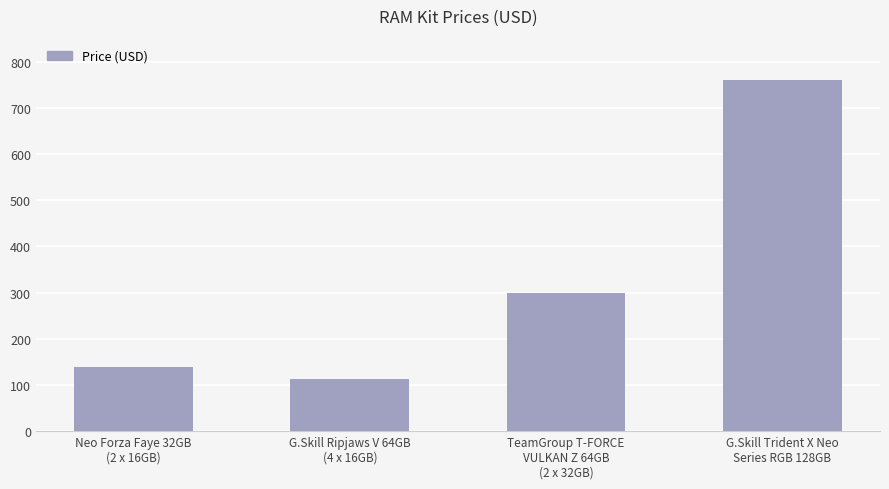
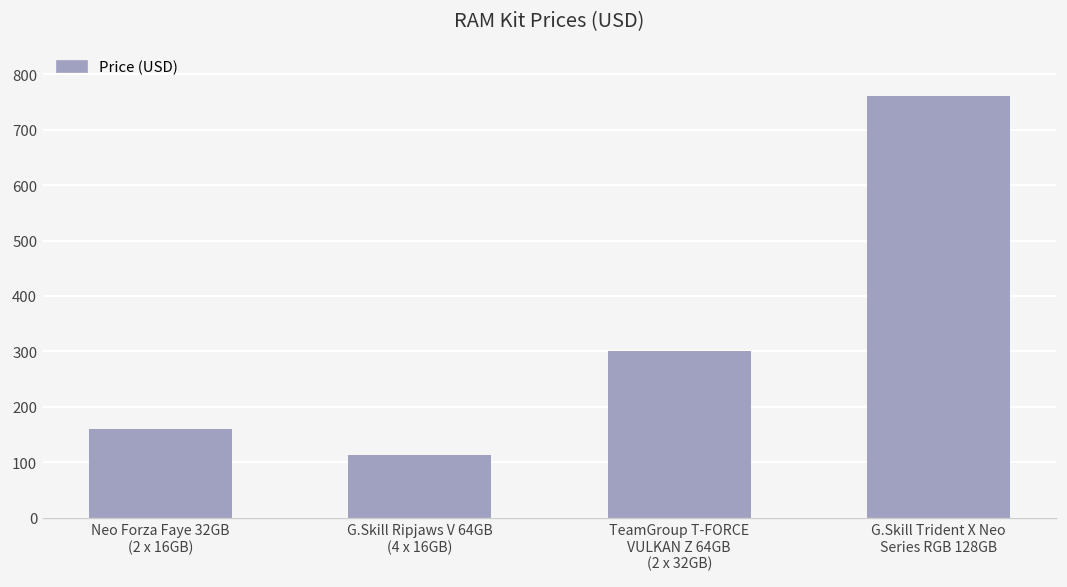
  {
-   "Neo Forza Faye 32GB (2 x 16GB)": 140,
+   "Neo Forza Faye 32GB (2 x 16GB)": 160,
    "G.Skill Ripjaws V 64GB (4 x 16GB)": 110,
    "TeamGroup T-FORCE VULKAN Z 64GB (2 x 32GB)": 300,
    "G.Skill Trident X Neo Series RGB 128GB": 760
  }
